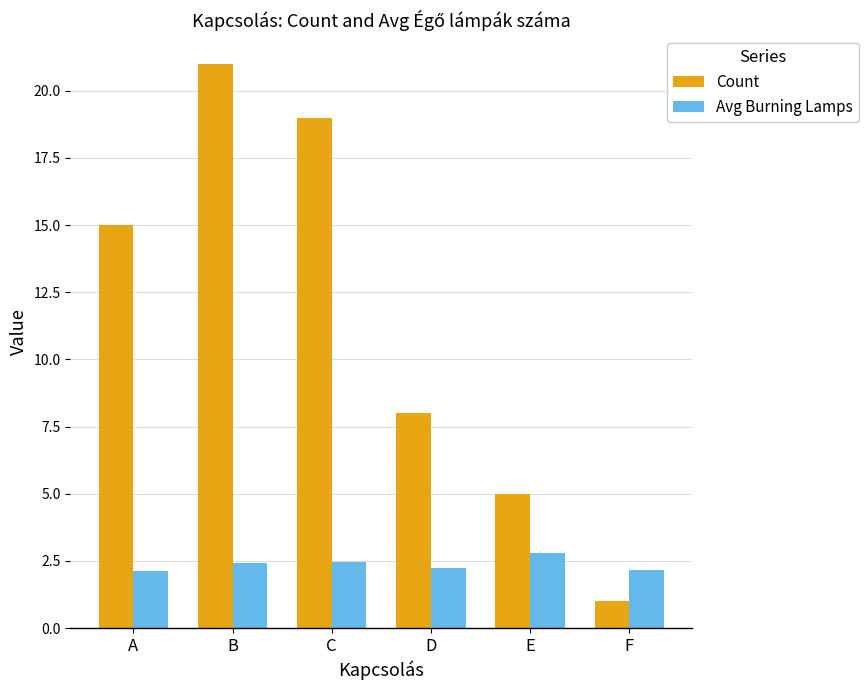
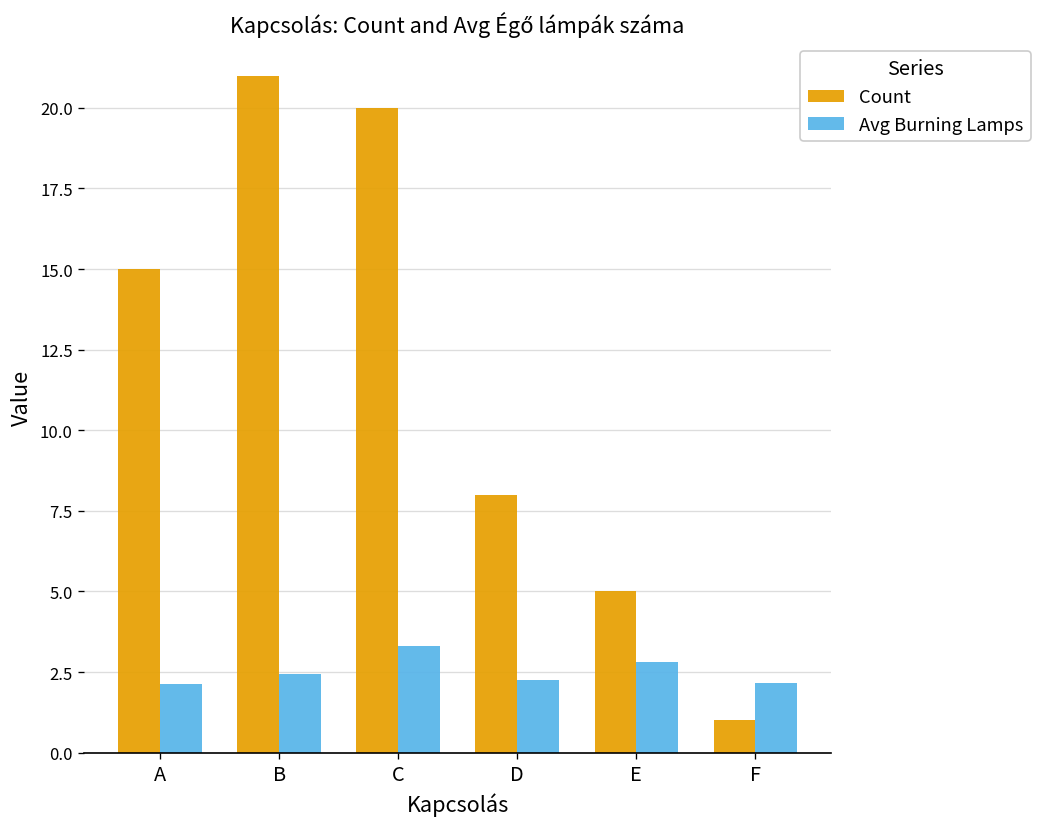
  {
    "Count": {
      "A": 15,
      "B": 21,
-     "C": 19,
+     "C": 20,
      "D": 8,
      "E": 5,
      "F": 1
    },
    "Avg Burning Lamps": {
      "A": 2.1,
      "B": 2.4,
-     "C": 2.5,
+     "C": 3.3,
      "D": 2.3,
      "E": 2.8,
      "F": 2.2
    }
  }
